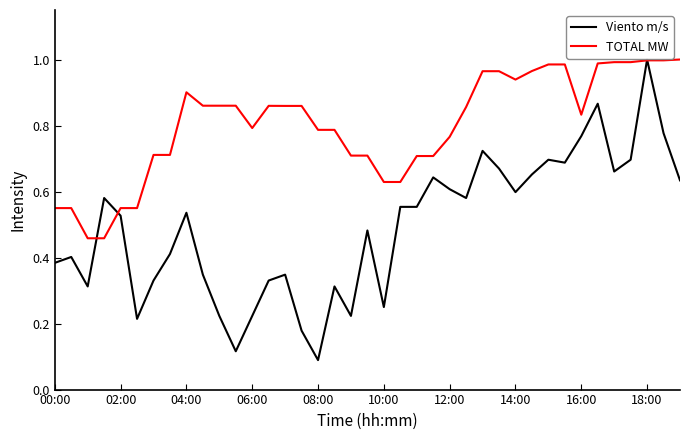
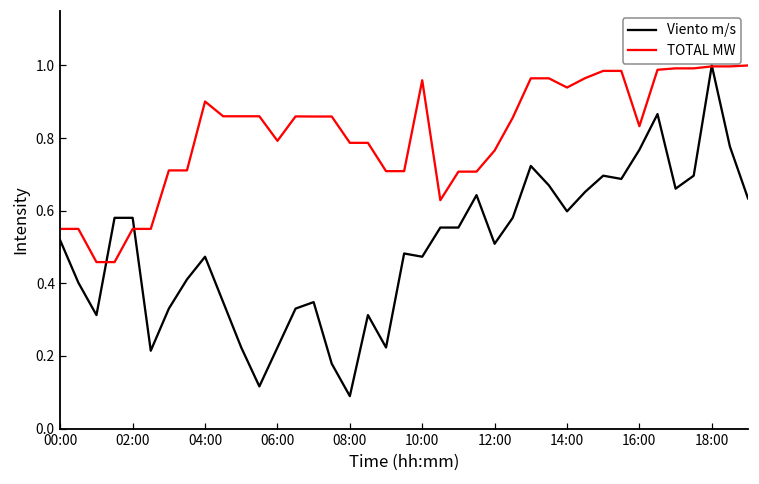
  {
    "Viento m/s": {
-     "00:00": 0.38,
-     "02:00": 0.53,
-     "04:00": 0.54,
+     "00:00": 0.52,
+     "02:00": 0.58,
+     "04:00": 0.47,
      "06:00": 0.22,
      "08:00": 0.09,
-     "10:00": 0.25,
-     "12:00": 0.61,
+     "10:00": 0.47,
+     "12:00": 0.51,
      "14:00": 0.60,
      "16:00": 0.77
    },
    "TOTAL MW": {
      "00:00": 0.55,
      "02:00": 0.55,
      "04:00": 0.90,
      "06:00": 0.79,
      "08:00": 0.79,
-     "10:00": 0.63,
+     "10:00": 0.96,
      "12:00": 0.77,
      "14:00": 0.94,
      "16:00": 0.83
    }
  }
